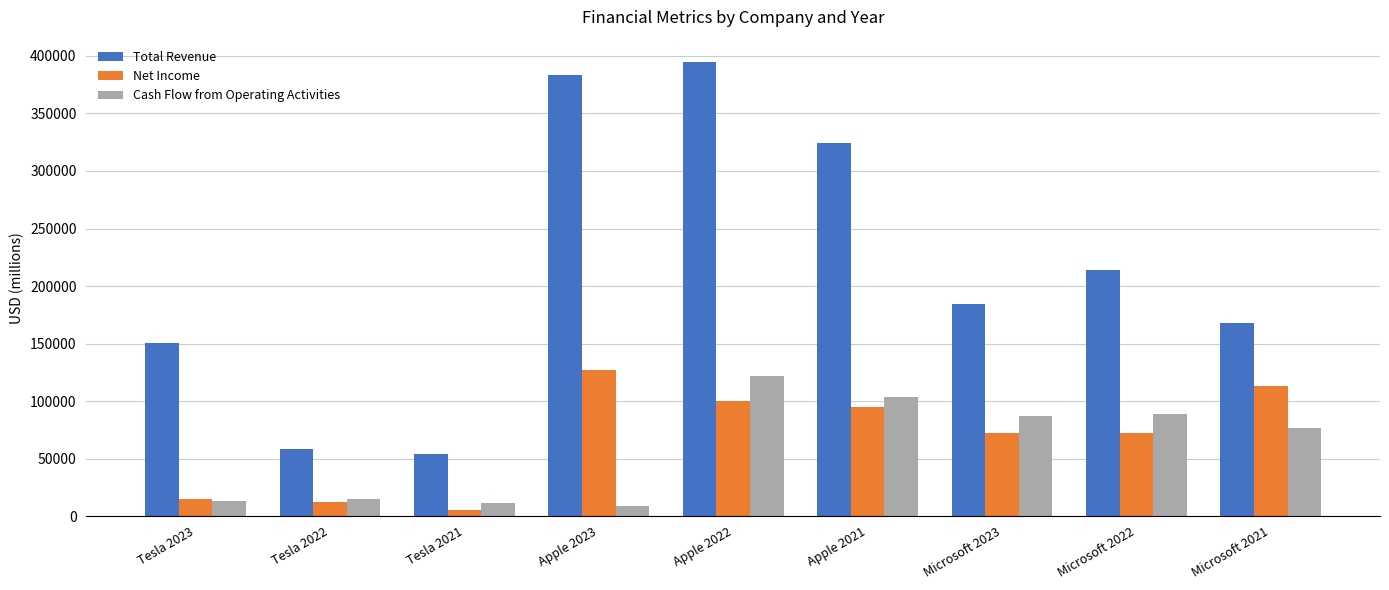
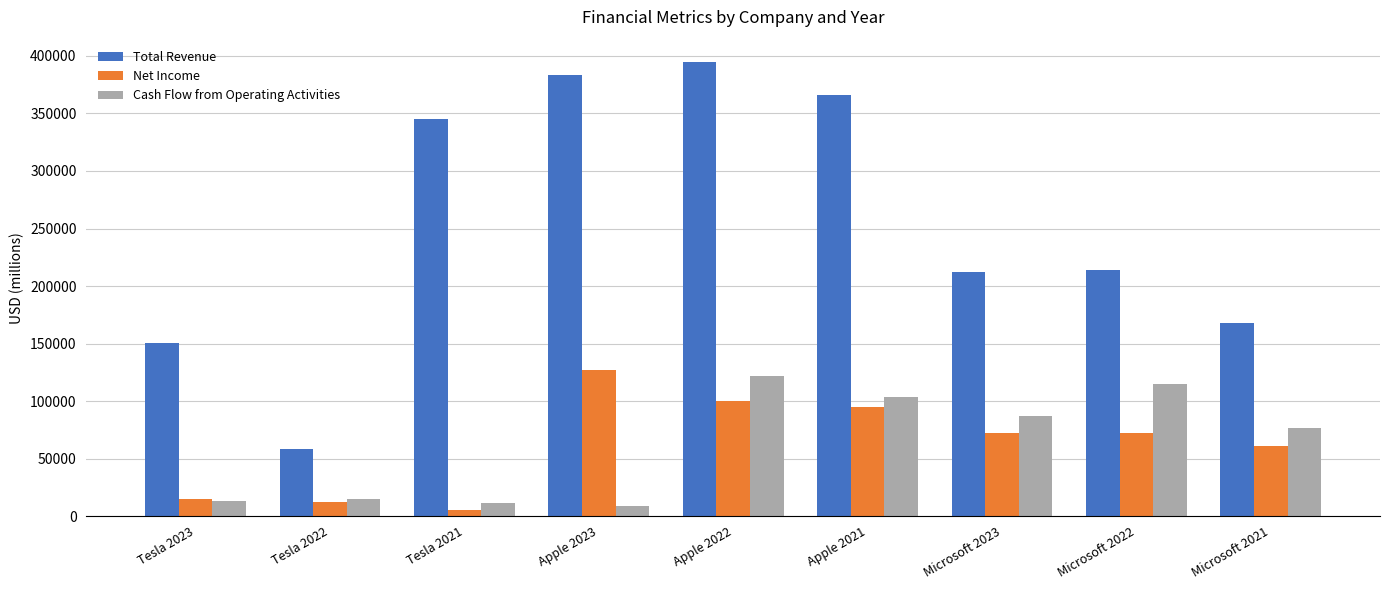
  {
    "Total Revenue": {
      "Tesla 2023": 150000,
      "Tesla 2022": 59000,
-     "Tesla 2021": 54000,
+     "Tesla 2021": 345000,
      "Apple 2023": 383000,
      "Apple 2022": 394000,
-     "Apple 2021": 324000,
-     "Microsoft 2023": 184000,
+     "Apple 2021": 366000,
+     "Microsoft 2023": 212000,
      "Microsoft 2022": 214000,
      "Microsoft 2021": 168000
    },
    "Net Income": {
      "Tesla 2023": 15000,
      "Tesla 2022": 13000,
      "Tesla 2021": 6000,
      "Apple 2023": 127000,
      "Apple 2022": 100000,
      "Apple 2021": 95000,
      "Microsoft 2023": 72000,
      "Microsoft 2022": 73000,
-     "Microsoft 2021": 113000
+     "Microsoft 2021": 61000
    },
    "Cash Flow from Operating Activities": {
      "Tesla 2023": 13000,
      "Tesla 2022": 15000,
      "Tesla 2021": 11000,
      "Apple 2023": 9000,
      "Apple 2022": 122000,
      "Apple 2021": 104000,
      "Microsoft 2023": 88000,
-     "Microsoft 2022": 89000,
+     "Microsoft 2022": 115000,
      "Microsoft 2021": 77000
    }
  }
